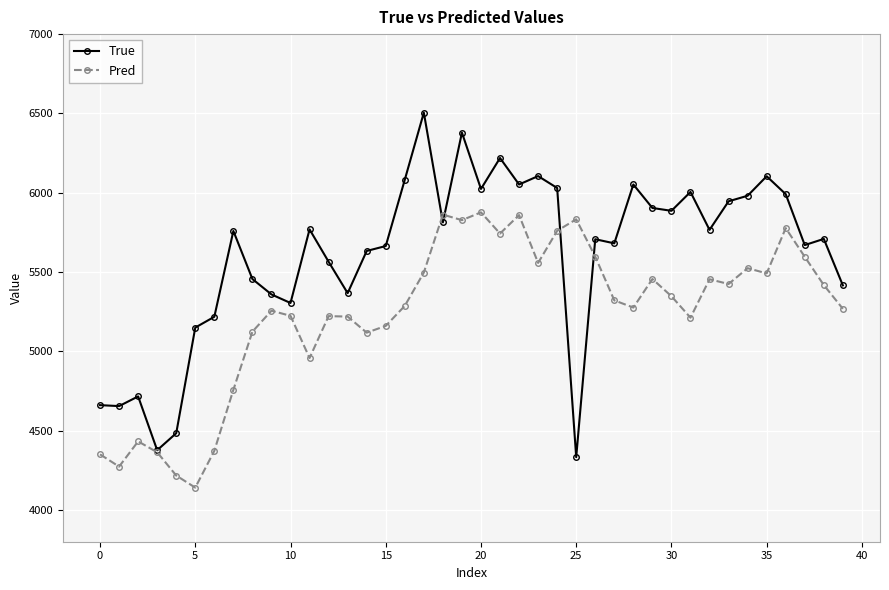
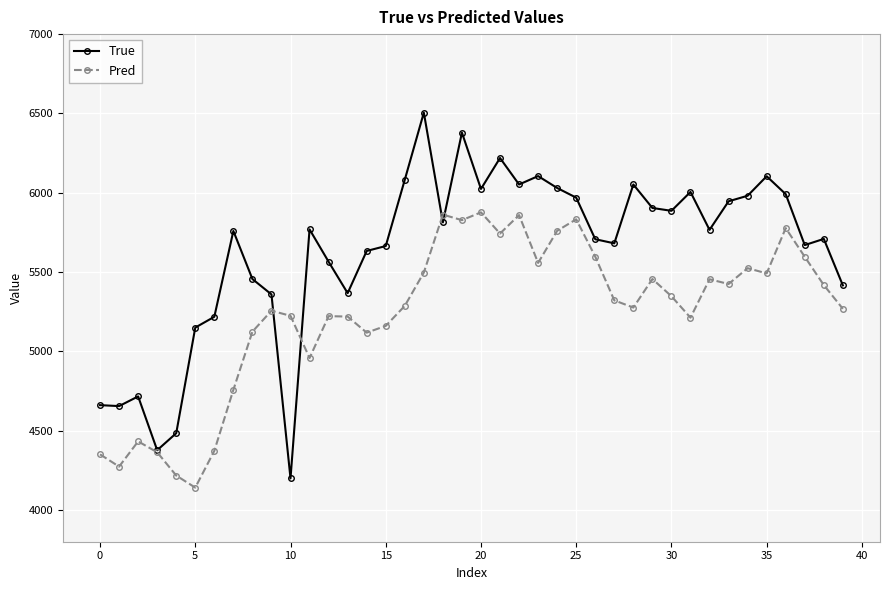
  {
    "True": {
      "0": 4660,
      "5": 5150,
-     "10": 5310,
+     "10": 4200,
      "15": 5660,
      "20": 6020,
-     "25": 4330,
+     "25": 5970,
      "30": 5890,
      "35": 6100
    },
    "Pred": {
      "0": 4350,
      "5": 4140,
      "10": 5220,
      "15": 5160,
      "20": 5880,
      "25": 5830,
      "30": 5350,
      "35": 5490
    }
  }
